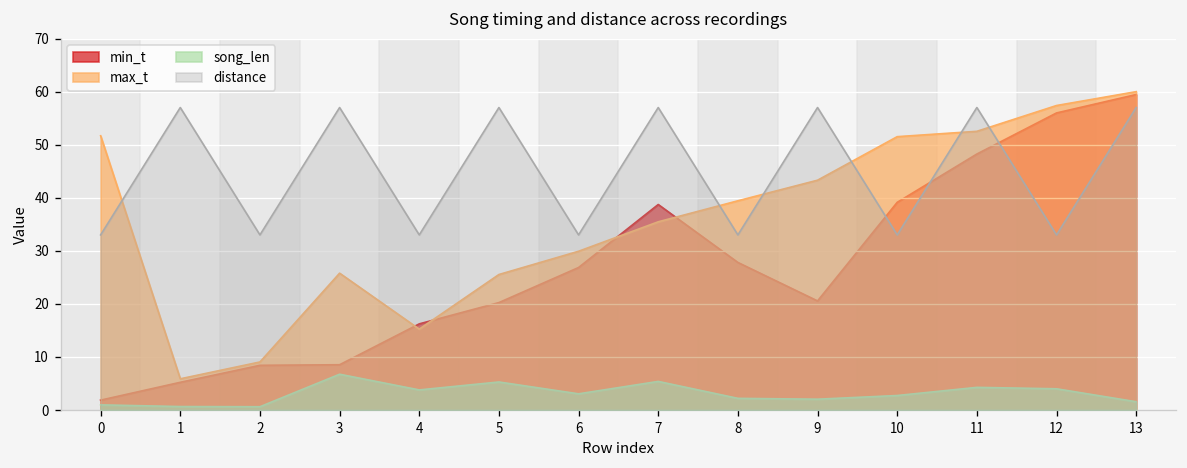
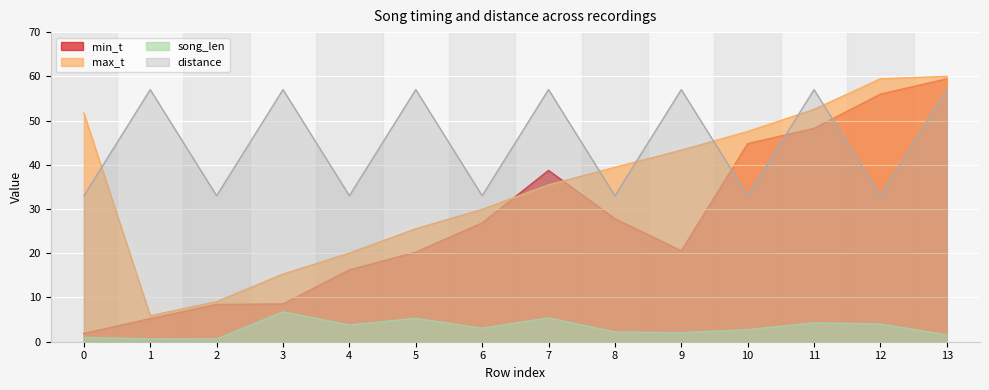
  {
    "min_t": {
      "0": 2,
      "1": 5,
      "2": 8,
      "3": 9,
      "4": 16,
      "5": 20,
      "6": 27,
      "7": 39,
      "8": 28,
      "9": 21,
-     "10": 39,
+     "10": 45,
      "11": 48,
      "12": 56
    },
    "max_t": {
      "0": 52,
      "1": 6,
      "2": 9,
-     "3": 26,
-     "4": 15,
+     "3": 15,
+     "4": 20,
      "5": 26,
      "6": 30,
      "7": 35,
      "8": 39,
      "9": 43,
-     "10": 52,
+     "10": 48,
      "11": 53,
-     "12": 57
+     "12": 59
    }
  }
